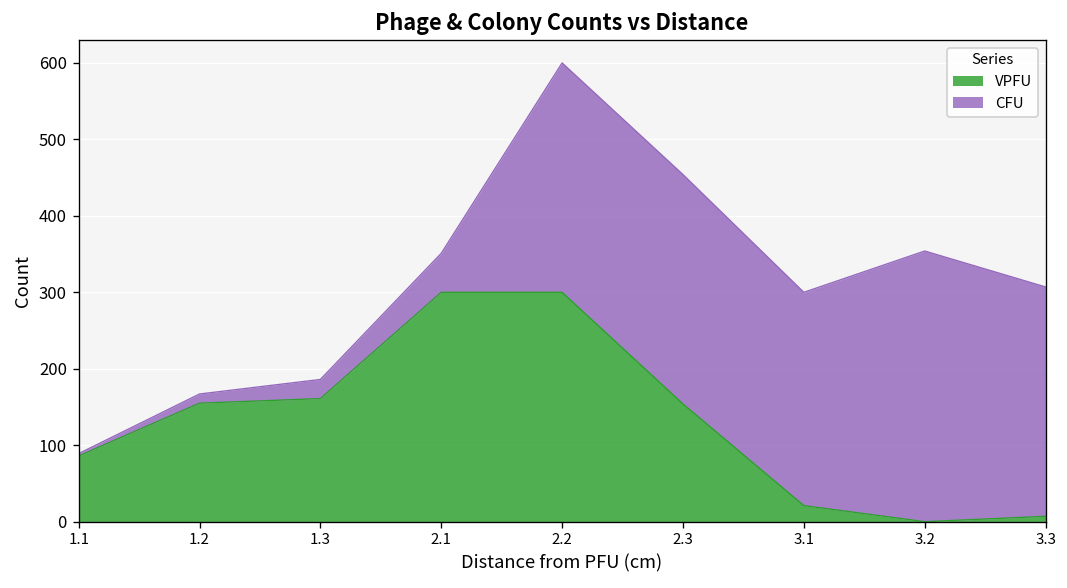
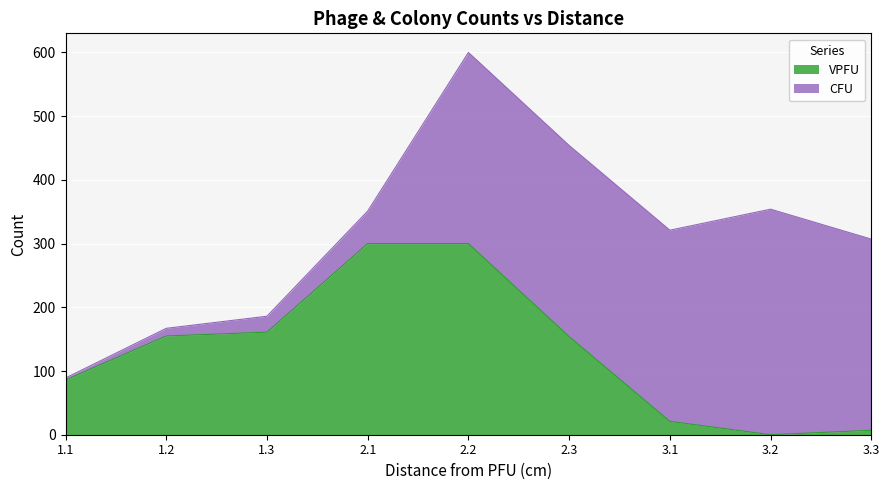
  {
    "VPFU": {
      "1.2": 160,
      "1.3": 160,
      "2.1": 300,
      "2.2": 300,
      "2.3": 150,
      "3.1": 20,
      "3.2": 0,
      "3.3": 10
    },
    "CFU": {
      "1.2": 10,
      "1.3": 30,
      "2.1": 50,
      "2.2": 300,
      "2.3": 300,
-     "3.1": 280,
+     "3.1": 300,
      "3.2": 350,
      "3.3": 300
    }
  }
